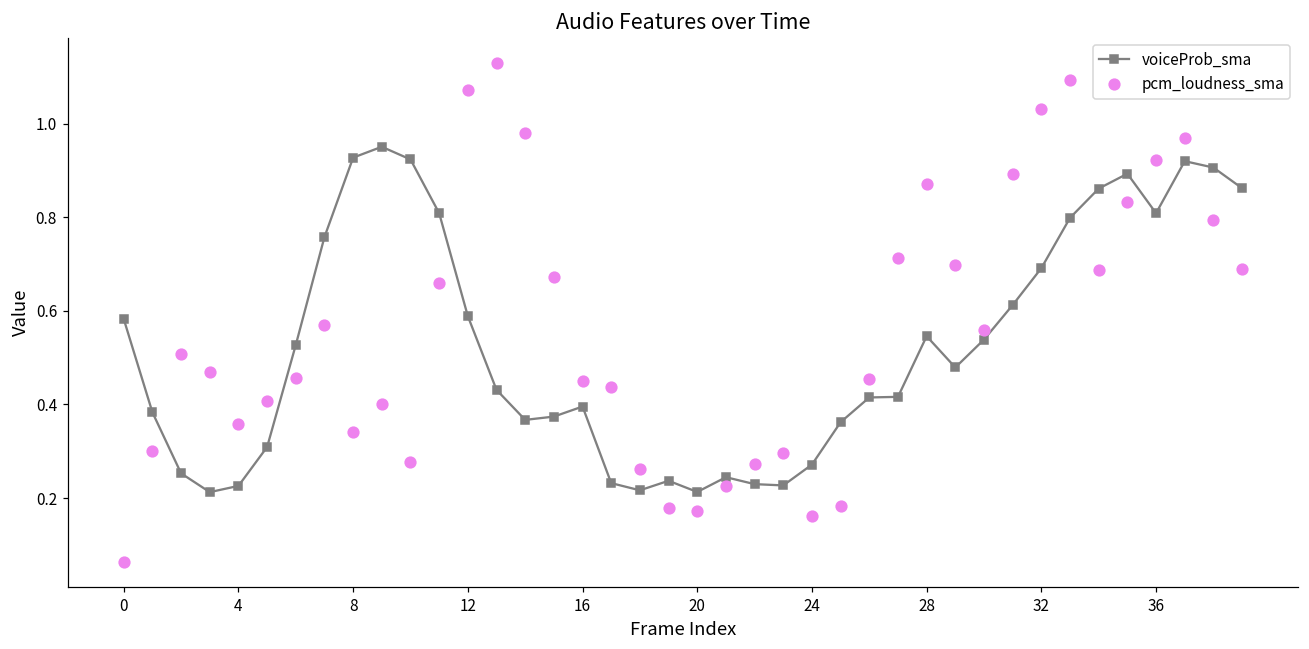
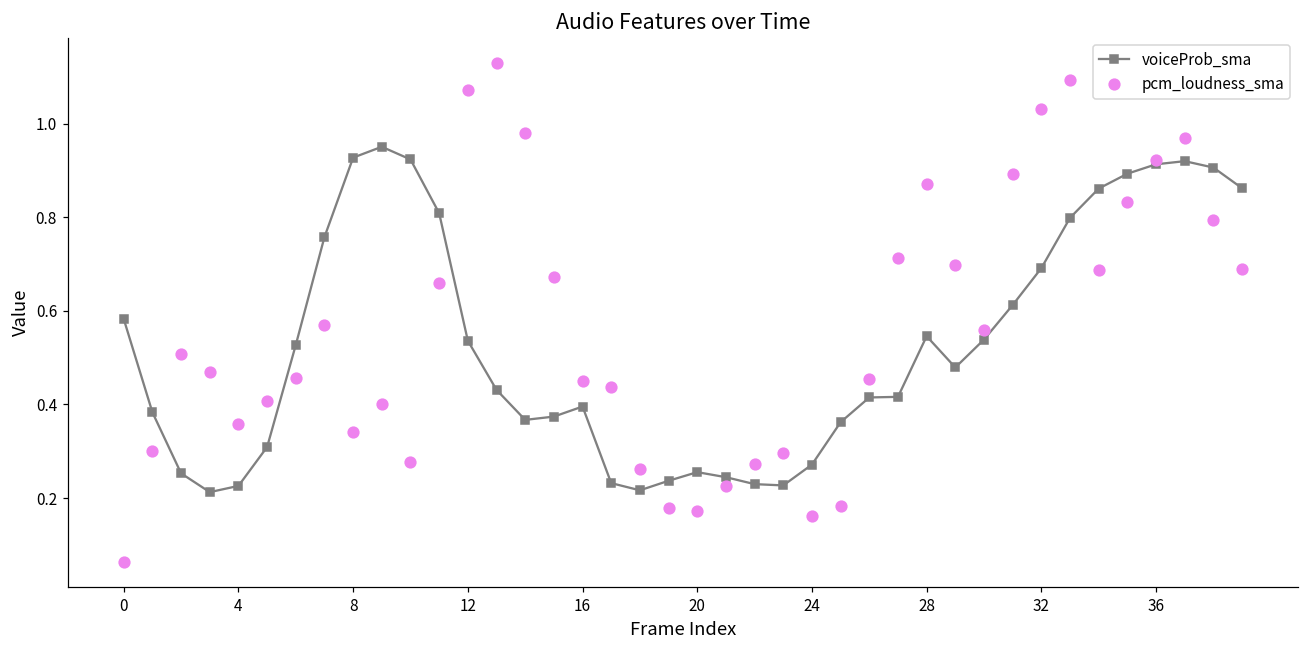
  {
    "voiceProb_sma": {
      "0": 0.58,
      "4": 0.23,
      "8": 0.93,
-     "12": 0.59,
+     "12": 0.54,
      "16": 0.40,
-     "20": 0.21,
+     "20": 0.26,
      "24": 0.27,
      "28": 0.55,
      "32": 0.69,
-     "36": 0.81
+     "36": 0.91
    },
    "pcm_loudness_sma": {
      "0": 0.06,
      "4": 0.36,
      "8": 0.34,
      "12": 1.07,
      "16": 0.45,
      "20": 0.17,
      "24": 0.16,
      "28": 0.87,
      "32": 1.03,
      "36": 0.92
    }
  }
